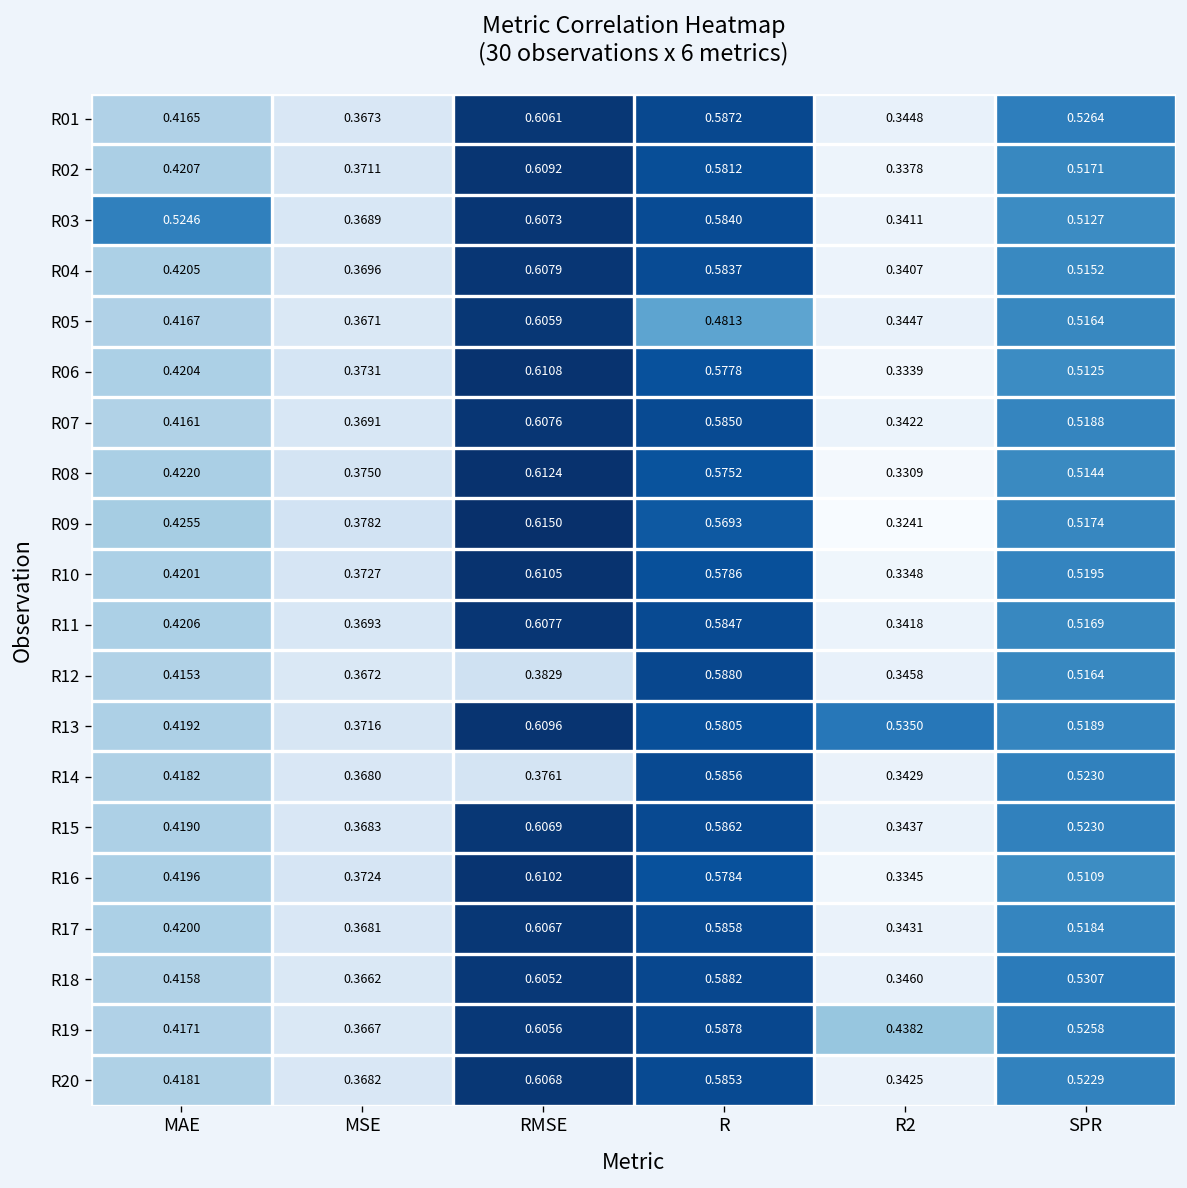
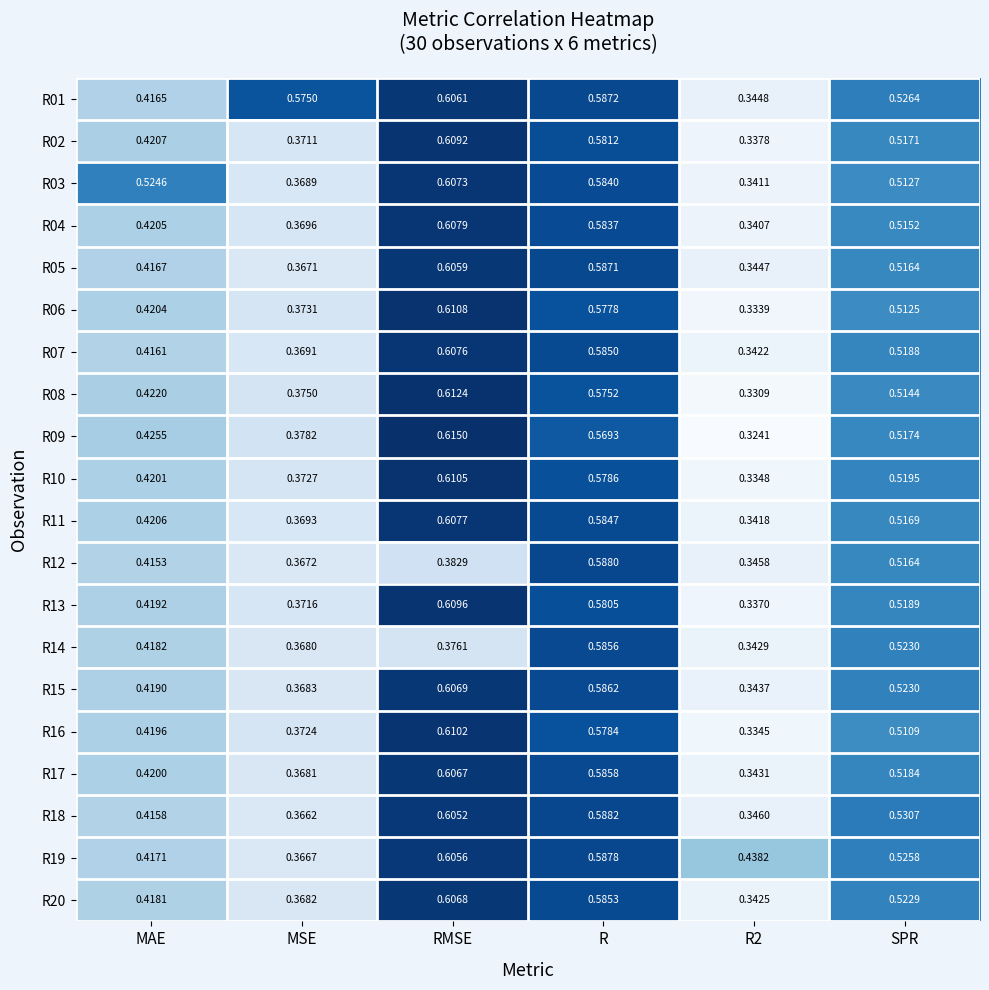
  {
    "R01": {
      "MAE": 0.4165,
-     "MSE": 0.3673,
+     "MSE": 0.5750,
      "RMSE": 0.6061,
      "R": 0.5872,
      "R2": 0.3448,
      "SPR": 0.5264
    },
    "R02": {
      "MAE": 0.4207,
      "MSE": 0.3711,
      "RMSE": 0.6092,
      "R": 0.5812,
      "R2": 0.3378,
      "SPR": 0.5171
    },
    "R03": {
      "MAE": 0.5246,
      "MSE": 0.3689,
      "RMSE": 0.6073,
      "R": 0.5840,
      "R2": 0.3411,
      "SPR": 0.5127
    },
    "R04": {
      "MAE": 0.4205,
      "MSE": 0.3696,
      "RMSE": 0.6079,
      "R": 0.5837,
      "R2": 0.3407,
      "SPR": 0.5152
    },
    "R05": {
      "MAE": 0.4167,
      "MSE": 0.3671,
      "RMSE": 0.6059,
-     "R": 0.4813,
+     "R": 0.5871,
      "R2": 0.3447,
      "SPR": 0.5164
    },
    "R06": {
      "MAE": 0.4204,
      "MSE": 0.3731,
      "RMSE": 0.6108,
      "R": 0.5778,
      "R2": 0.3339,
      "SPR": 0.5125
    },
    "R07": {
      "MAE": 0.4161,
      "MSE": 0.3691,
      "RMSE": 0.6076,
      "R": 0.5850,
      "R2": 0.3422,
      "SPR": 0.5188
    },
    "R08": {
      "MAE": 0.4220,
      "MSE": 0.3750,
      "RMSE": 0.6124,
      "R": 0.5752,
      "R2": 0.3309,
      "SPR": 0.5144
    },
    "R09": {
      "MAE": 0.4255,
      "MSE": 0.3782,
      "RMSE": 0.6150,
      "R": 0.5693,
      "R2": 0.3241,
      "SPR": 0.5174
    },
    "R10": {
      "MAE": 0.4201,
      "MSE": 0.3727,
      "RMSE": 0.6105,
      "R": 0.5786,
      "R2": 0.3348,
      "SPR": 0.5195
    },
    "R11": {
      "MAE": 0.4206,
      "MSE": 0.3693,
      "RMSE": 0.6077,
      "R": 0.5847,
      "R2": 0.3418,
      "SPR": 0.5169
    },
    "R12": {
      "MAE": 0.4153,
      "MSE": 0.3672,
      "RMSE": 0.3829,
      "R": 0.5880,
      "R2": 0.3458,
      "SPR": 0.5164
    },
    "R13": {
      "MAE": 0.4192,
      "MSE": 0.3716,
      "RMSE": 0.6096,
      "R": 0.5805,
-     "R2": 0.5350,
+     "R2": 0.3370,
      "SPR": 0.5189
    },
    "R14": {
      "MAE": 0.4182,
      "MSE": 0.3680,
      "RMSE": 0.3761,
      "R": 0.5856,
      "R2": 0.3429,
      "SPR": 0.5230
    },
    "R15": {
      "MAE": 0.4190,
      "MSE": 0.3683,
      "RMSE": 0.6069,
      "R": 0.5862,
      "R2": 0.3437,
      "SPR": 0.5230
    },
    "R16": {
      "MAE": 0.4196,
      "MSE": 0.3724,
      "RMSE": 0.6102,
      "R": 0.5784,
      "R2": 0.3345,
      "SPR": 0.5109
    },
    "R17": {
      "MAE": 0.4200,
      "MSE": 0.3681,
      "RMSE": 0.6067,
      "R": 0.5858,
      "R2": 0.3431,
      "SPR": 0.5184
    },
    "R18": {
      "MAE": 0.4158,
      "MSE": 0.3662,
      "RMSE": 0.6052,
      "R": 0.5882,
      "R2": 0.3460,
      "SPR": 0.5307
    },
    "R19": {
      "MAE": 0.4171,
      "MSE": 0.3667,
      "RMSE": 0.6056,
      "R": 0.5878,
      "R2": 0.4382,
      "SPR": 0.5258
    },
    "R20": {
      "MAE": 0.4181,
      "MSE": 0.3682,
      "RMSE": 0.6068,
      "R": 0.5853,
      "R2": 0.3425,
      "SPR": 0.5229
    }
  }
